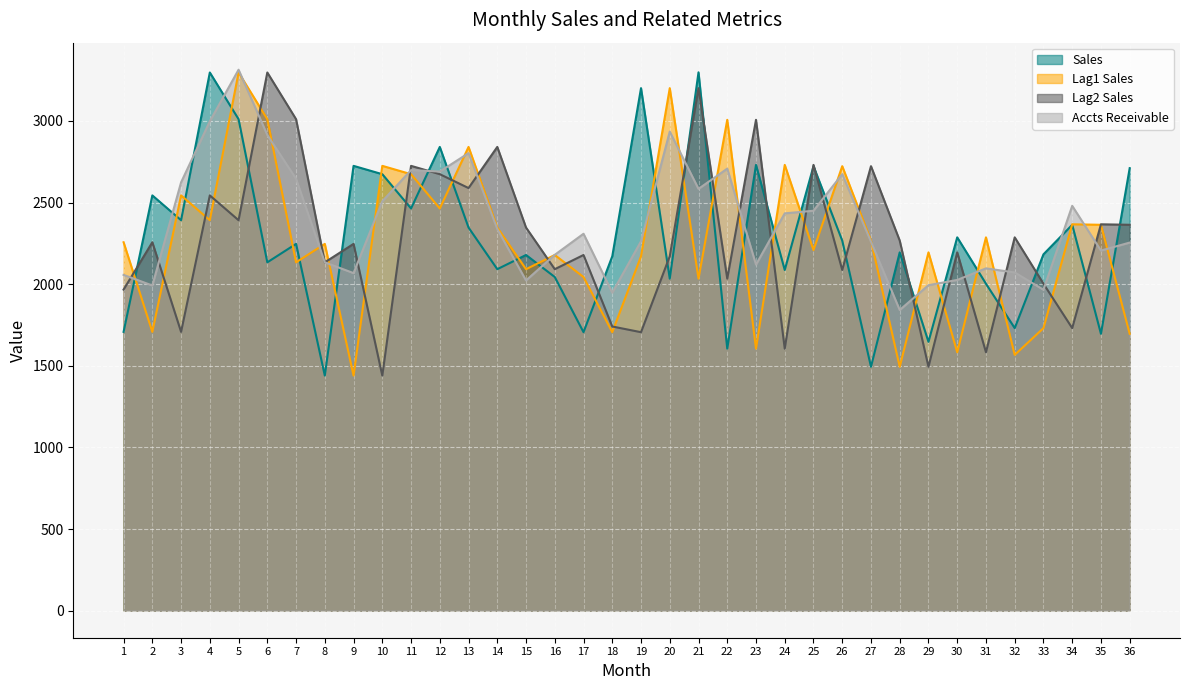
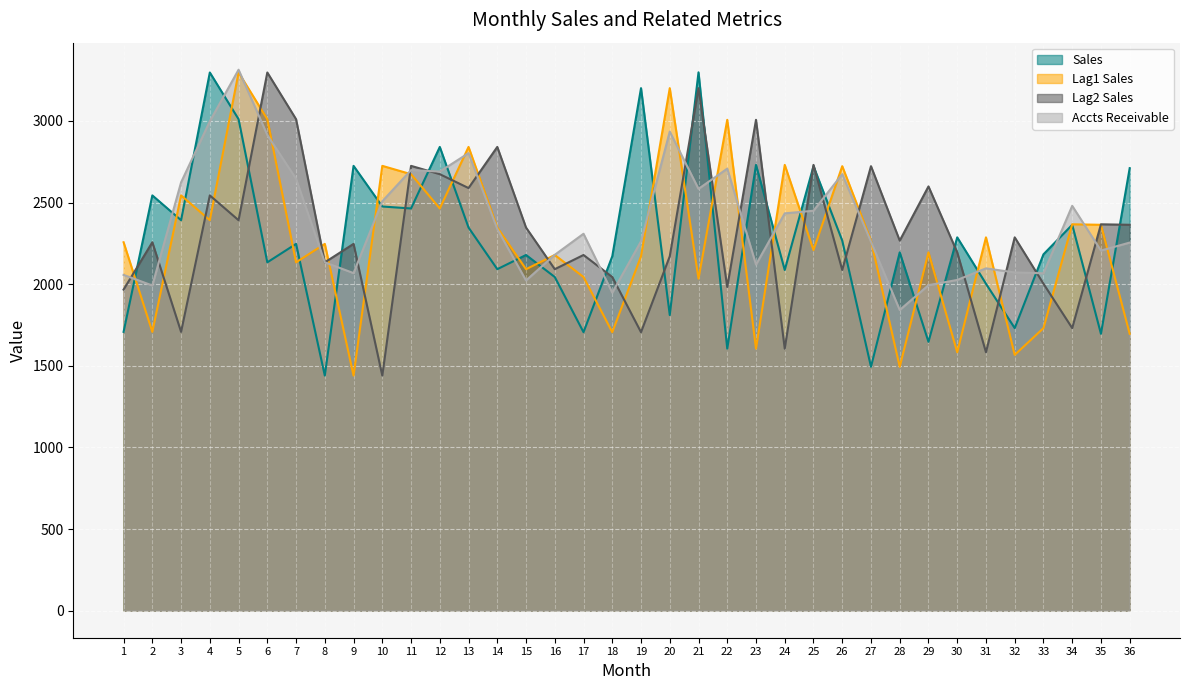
  {
    "Sales": {
      "1": 1710,
      "2": 2540,
      "3": 2390,
      "4": 3300,
      "5": 3010,
      "6": 2130,
      "7": 2250,
      "8": 1440,
      "9": 2730,
-     "10": 2670,
+     "10": 2480,
      "11": 2460,
      "12": 2840,
      "13": 2350,
      "14": 2090,
      "15": 2180,
      "16": 2040,
      "17": 1710,
      "18": 2170,
      "19": 3200,
-     "20": 2030,
+     "20": 1810,
      "21": 3300,
      "22": 1610,
      "23": 2730,
      "24": 2090,
      "26": 2270,
      "27": 1490,
      "28": 2200,
      "29": 1650,
      "30": 2290,
      "31": 2000,
      "32": 1730,
      "33": 2180,
      "35": 1700,
      "36": 2710
    },
    "Lag1 Sales": {
      "1": 2260,
      "2": 1710,
      "3": 2540,
      "4": 2390,
      "5": 3300,
      "6": 3010,
      "7": 2130,
      "8": 2250,
      "9": 1440,
      "10": 2730,
      "11": 2670,
      "12": 2460,
      "13": 2840,
      "15": 2090,
      "17": 2040,
      "18": 1710,
      "19": 2170,
      "20": 3200,
      "21": 2030,
      "22": 3010,
      "23": 1610,
      "24": 2730,
      "25": 2210,
      "26": 2720,
      "28": 1490,
      "29": 2200,
      "30": 1580,
      "31": 2290,
      "32": 1570,
      "33": 1730,
      "36": 1700
    },
    "Lag2 Sales": {
      "1": 1970,
      "2": 2260,
      "3": 1710,
      "4": 2540,
      "5": 2390,
      "6": 3300,
      "7": 3010,
      "9": 2250,
      "10": 1440,
      "11": 2730,
      "12": 2670,
      "13": 2590,
      "14": 2840,
      "15": 2350,
      "16": 2090,
      "17": 2180,
-     "18": 1740,
+     "18": 2040,
      "19": 1710,
      "20": 2170,
      "21": 3200,
-     "22": 2030,
+     "22": 1980,
      "23": 3010,
      "24": 1610,
      "26": 2090,
      "27": 2720,
      "28": 2270,
-     "29": 1490,
+     "29": 2600,
      "30": 2200,
      "31": 1580,
      "32": 2290,
      "33": 2000,
      "34": 1730,
      "36": 2360
    },
    "Accts Receivable": {
      "1": 2060,
      "2": 1990,
      "3": 2620,
      "4": 3000,
      "5": 3310,
      "6": 2910,
      "7": 2650,
      "9": 2070,
      "10": 2510,
      "11": 2700,
      "12": 2690,
      "13": 2800,
      "15": 2020,
      "17": 2310,
      "18": 1950,
      "19": 2260,
      "20": 2940,
      "21": 2580,
      "22": 2710,
      "23": 2120,
      "24": 2430,
      "25": 2450,
      "26": 2670,
      "28": 1840,
      "29": 1990,
      "30": 2030,
      "31": 2100,
      "32": 2070,
-     "33": 1970,
+     "33": 2070,
      "34": 2480,
      "35": 2210,
      "36": 2260
    }
  }
